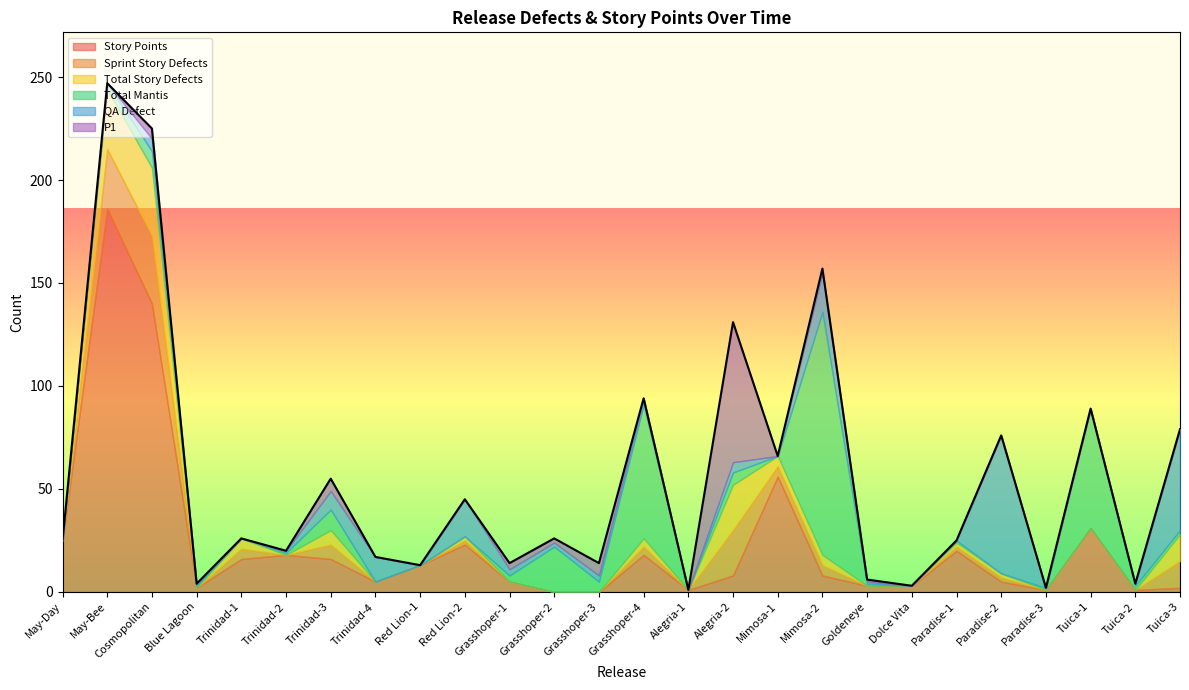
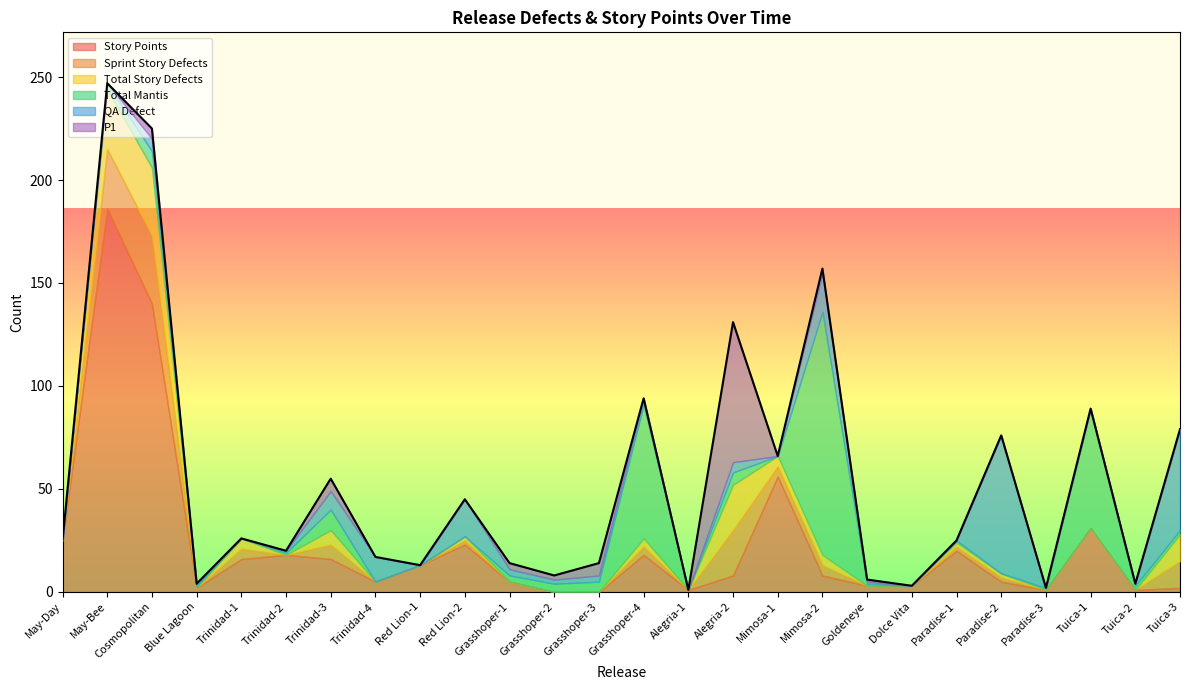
  {
    "Total Story Defects": {
      "Cosmopolitan": 33,
      "Trinidad-3": 7,
      "Grasshoper-4": 4,
      "Alegria-2": 22,
      "Mimosa-2": 5,
      "Tuica-3": 13
    },
    "Total Mantis": {
      "Cosmopolitan": 8,
      "Trinidad-3": 10,
      "Grasshoper-1": 3,
-     "Grasshoper-2": 22,
+     "Grasshoper-2": 4,
      "Grasshoper-3": 5,
      "Grasshoper-4": 65,
      "Alegria-2": 6,
      "Mimosa-2": 118,
      "Tuica-3": 2
    },
    "QA Defect": {
      "Cosmopolitan": 6,
      "Trinidad-3": 9,
      "Grasshoper-1": 3,
      "Grasshoper-2": 2,
      "Grasshoper-3": 3,
      "Alegria-2": 5,
      "Mimosa-2": 19
    },
    "P1": {
      "Trinidad-3": 6,
      "Grasshoper-1": 3,
      "Grasshoper-2": 2,
      "Grasshoper-3": 6,
      "Alegria-2": 68,
      "Mimosa-2": 2
    }
  }
